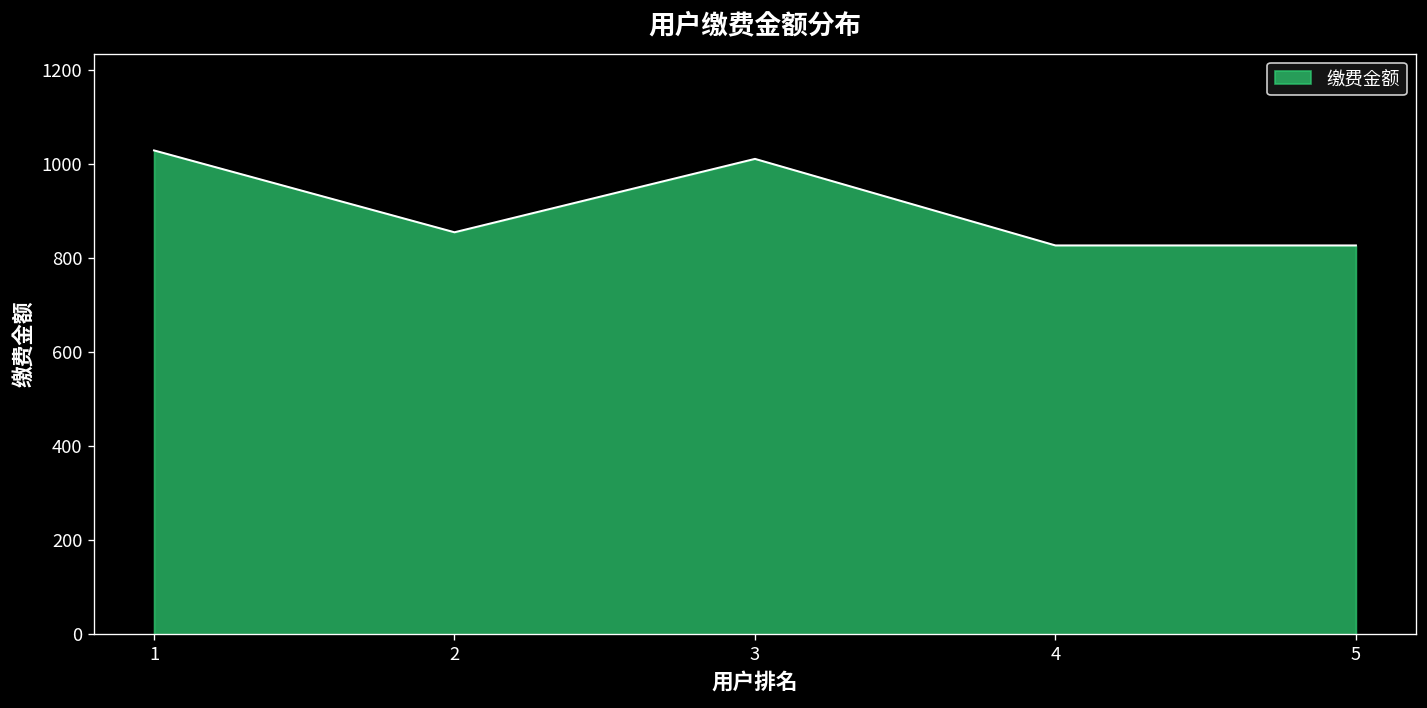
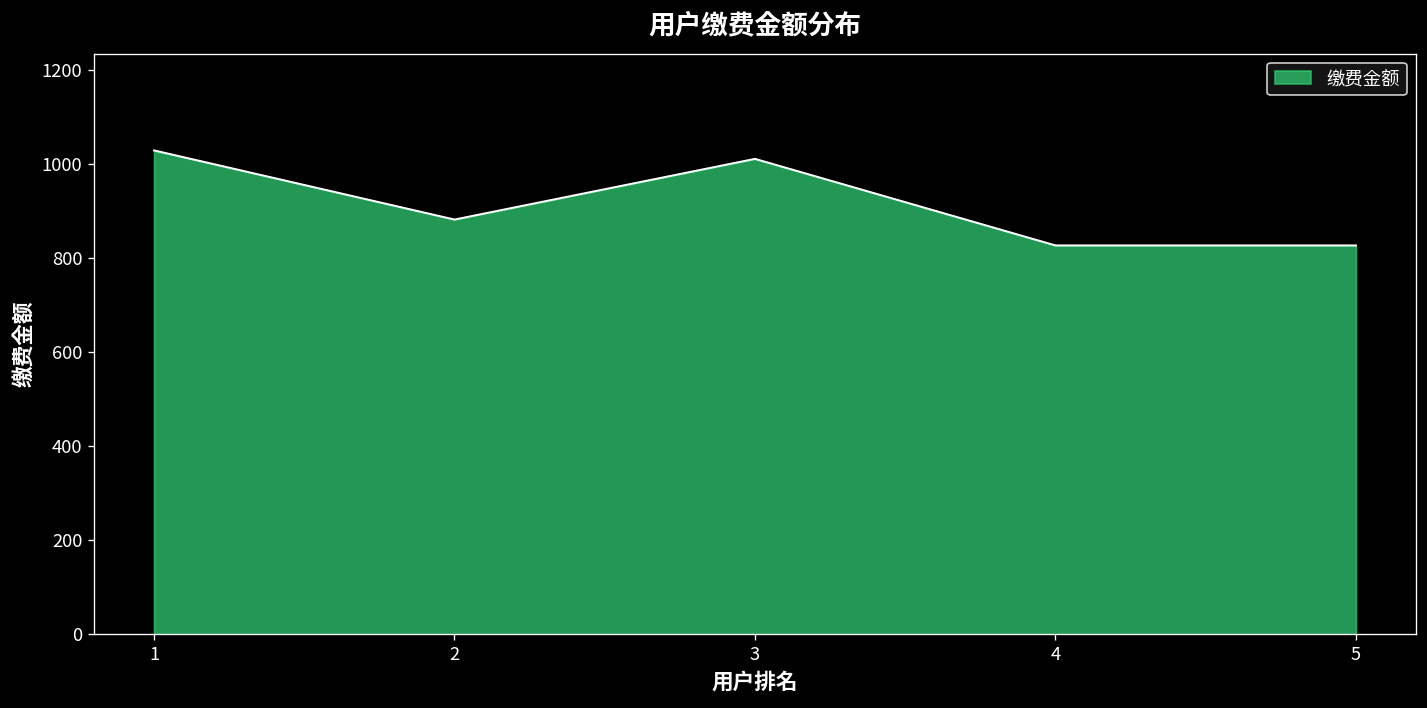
  {
    "1": 1030,
-   "2": 860,
+   "2": 880,
    "3": 1010,
    "4": 830,
    "5": 830
  }
